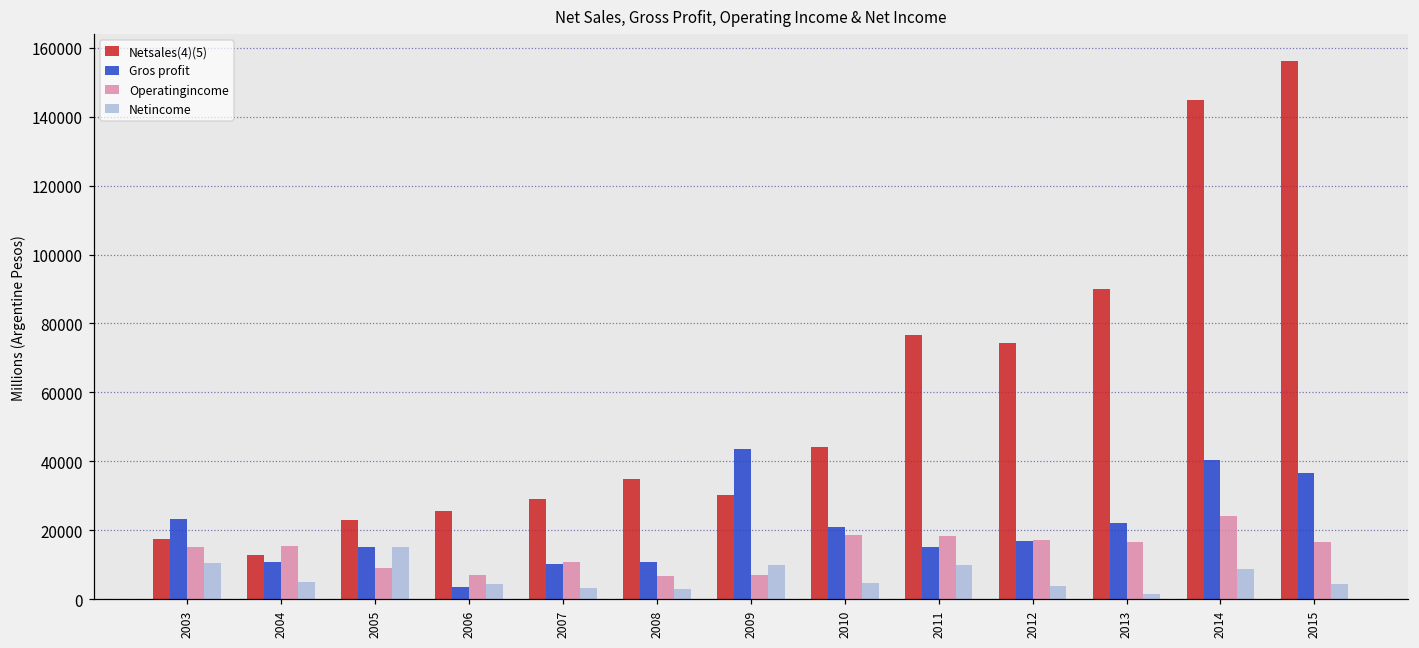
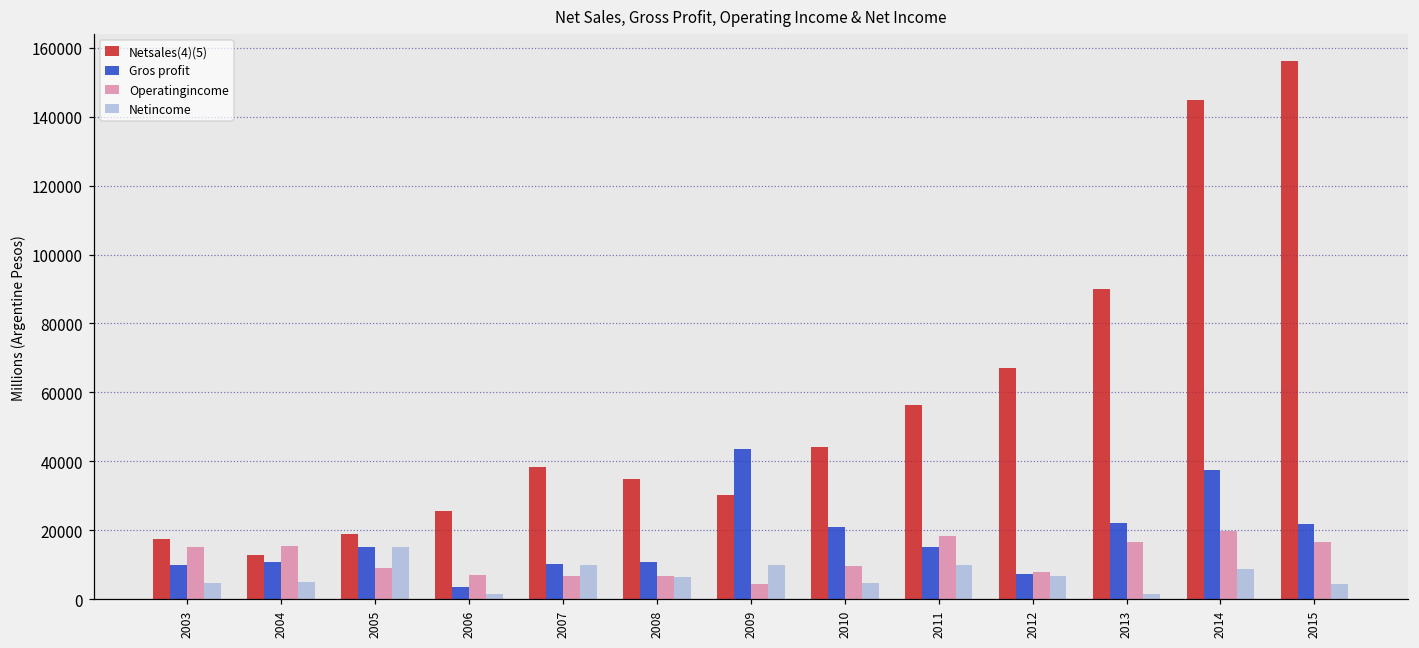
  {
    "Netsales(4)(5)": {
      "2003": 18000,
      "2004": 13000,
-     "2005": 23000,
+     "2005": 19000,
      "2006": 26000,
-     "2007": 29000,
+     "2007": 38000,
      "2008": 35000,
      "2009": 30000,
      "2010": 44000,
-     "2011": 77000,
-     "2012": 74000,
+     "2011": 56000,
+     "2012": 67000,
      "2013": 90000,
      "2014": 145000,
      "2015": 156000
    },
    "Gros profit": {
-     "2003": 23000,
+     "2003": 10000,
      "2004": 11000,
      "2005": 15000,
      "2006": 4000,
      "2007": 10000,
      "2008": 11000,
      "2009": 44000,
      "2010": 21000,
      "2011": 15000,
-     "2012": 17000,
+     "2012": 7000,
      "2013": 22000,
-     "2014": 40000,
-     "2015": 37000
+     "2014": 37000,
+     "2015": 22000
    },
    "Operatingincome": {
      "2003": 15000,
      "2004": 15000,
      "2005": 9000,
      "2006": 7000,
-     "2007": 11000,
+     "2007": 7000,
      "2008": 7000,
-     "2009": 7000,
-     "2010": 19000,
+     "2009": 4000,
+     "2010": 9000,
      "2011": 18000,
-     "2012": 17000,
+     "2012": 8000,
      "2013": 17000,
-     "2014": 24000,
+     "2014": 20000,
      "2015": 17000
    },
    "Netincome": {
-     "2003": 11000,
+     "2003": 5000,
      "2004": 5000,
      "2005": 15000,
-     "2006": 4000,
-     "2007": 3000,
-     "2008": 3000,
+     "2006": 1000,
+     "2007": 10000,
+     "2008": 6000,
      "2009": 10000,
      "2010": 5000,
      "2011": 10000,
-     "2012": 4000,
+     "2012": 7000,
      "2013": 1000,
      "2014": 9000,
      "2015": 4000
    }
  }
